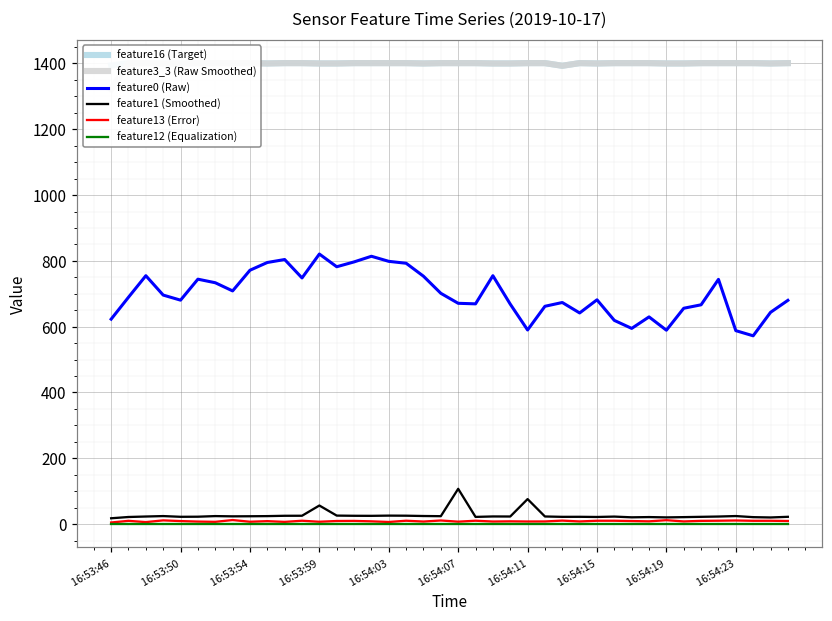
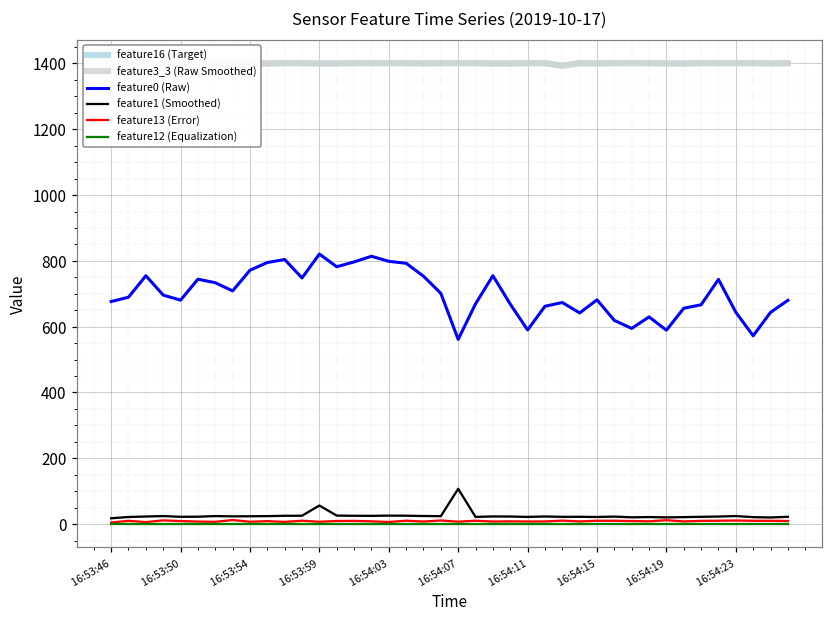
  {
    "feature0 (Raw)": {
-     "16:53:46": 620,
+     "16:53:46": 680,
      "16:53:50": 680,
      "16:53:54": 770,
      "16:53:59": 820,
      "16:54:03": 800,
-     "16:54:07": 670,
+     "16:54:07": 560,
      "16:54:11": 590,
      "16:54:15": 680,
      "16:54:19": 590,
-     "16:54:23": 590
+     "16:54:23": 640
    },
    "feature1 (Smoothed)": {
      "16:53:46": 20,
      "16:53:50": 20,
      "16:53:54": 20,
      "16:53:59": 60,
      "16:54:03": 30,
      "16:54:07": 110,
-     "16:54:11": 80,
+     "16:54:11": 20,
      "16:54:15": 20,
      "16:54:19": 20,
      "16:54:23": 20
    },
    "feature13 (Error)": {
      "16:53:50": 10,
      "16:54:15": 10,
      "16:54:19": 10,
      "16:54:23": 10
    },
    "feature12 (Equalization)": {
      "16:53:50": 0,
      "16:54:15": 0,
      "16:54:19": 0,
      "16:54:23": 0
    }
  }
